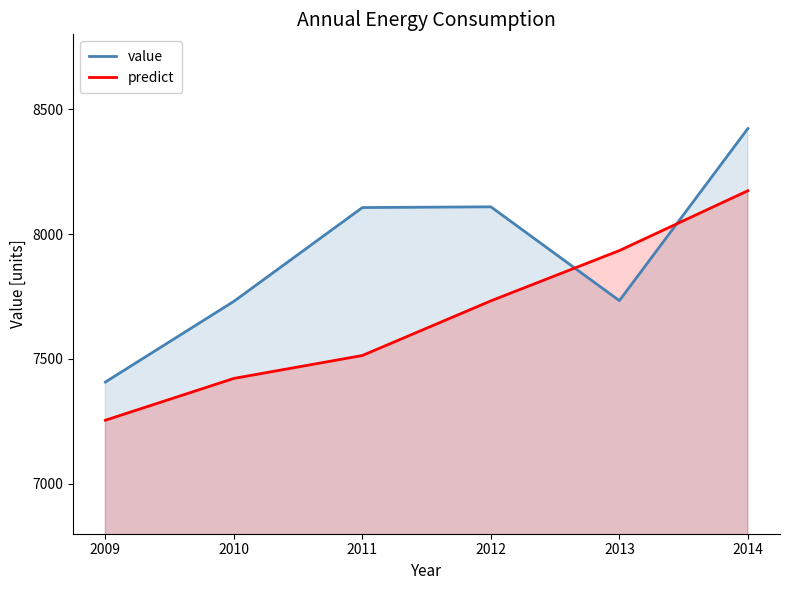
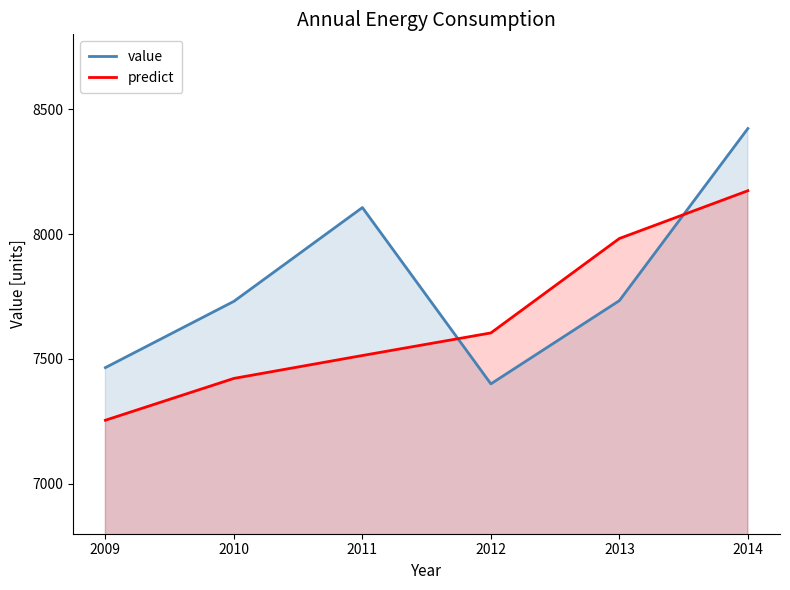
  {
    "value": {
-     "2009": 7410,
+     "2009": 7470,
      "2010": 7730,
      "2011": 8110,
-     "2012": 8110,
+     "2012": 7400,
      "2013": 7730,
      "2014": 8420
    },
    "predict": {
      "2009": 7250,
      "2010": 7420,
      "2011": 7510,
-     "2012": 7730,
-     "2013": 7930,
+     "2012": 7600,
+     "2013": 7980,
      "2014": 8170
    }
  }
